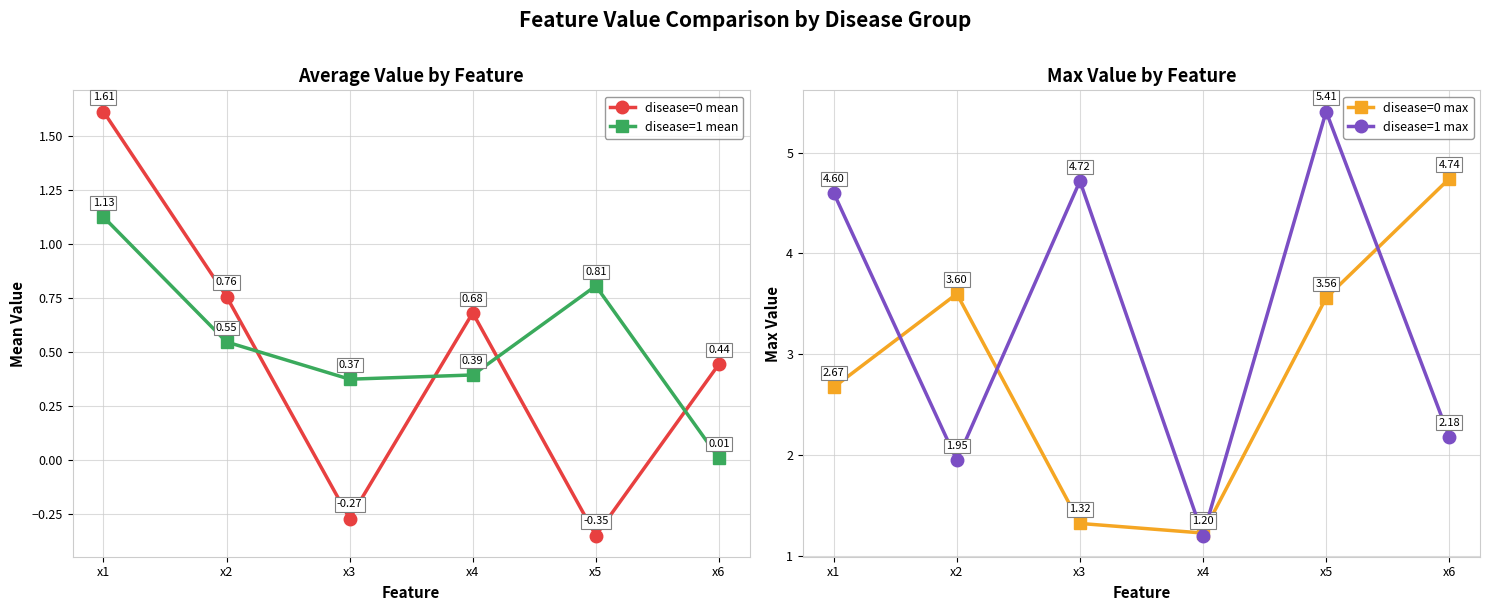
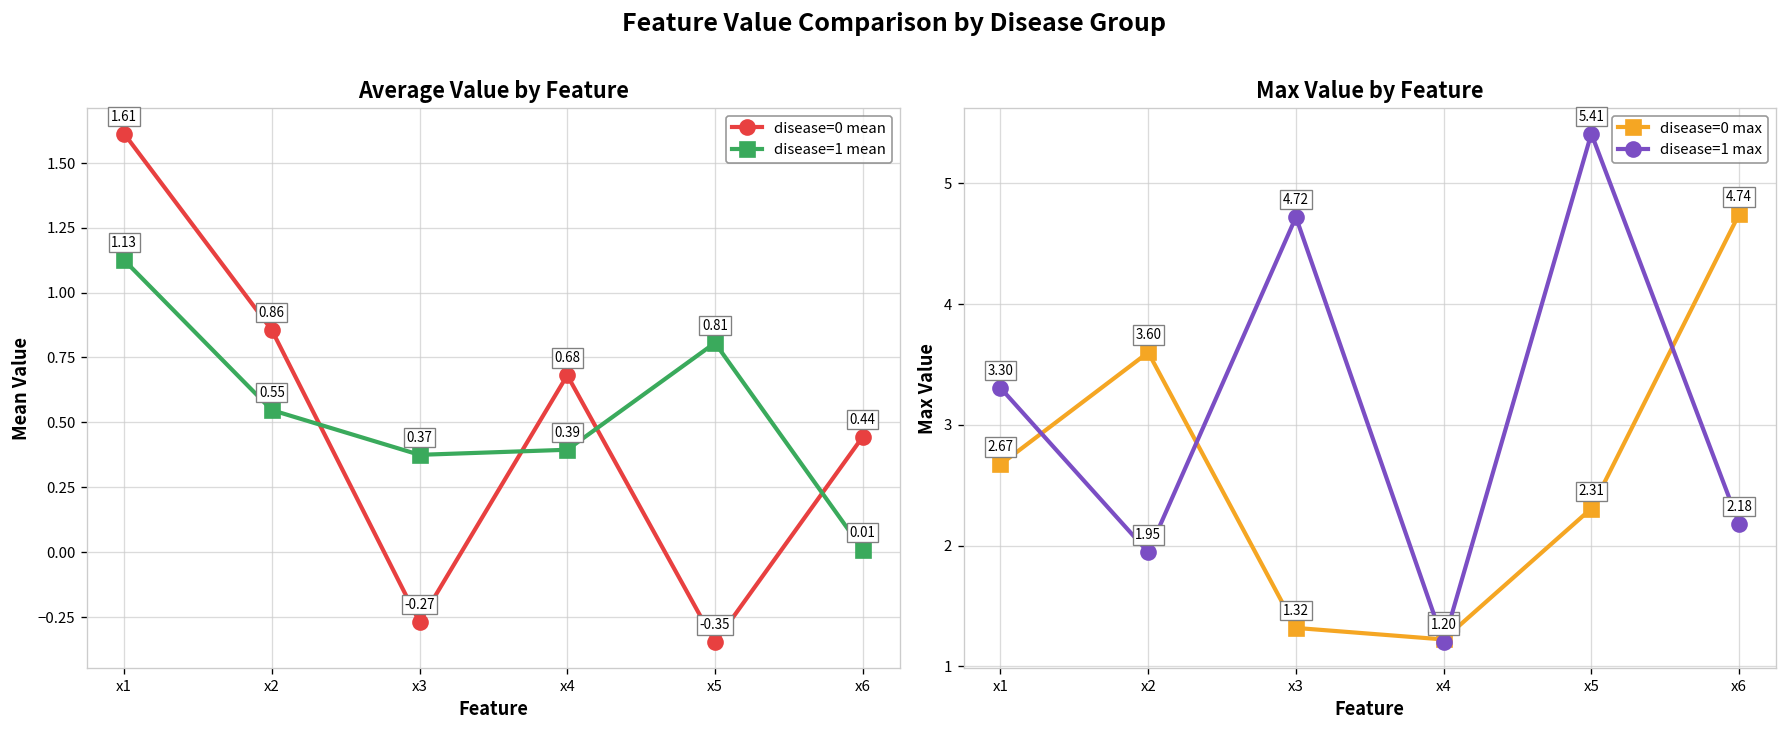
  {
    "Average Value by Feature": {
      "disease=0 mean": {
-       "x2": 0.76
+       "x2": 0.86
      }
    },
    "Max Value by Feature": {
      "disease=0 max": {
-       "x5": 3.56
+       "x5": 2.31
      },
      "disease=1 max": {
-       "x1": 4.60
+       "x1": 3.30
      }
    }
  }
